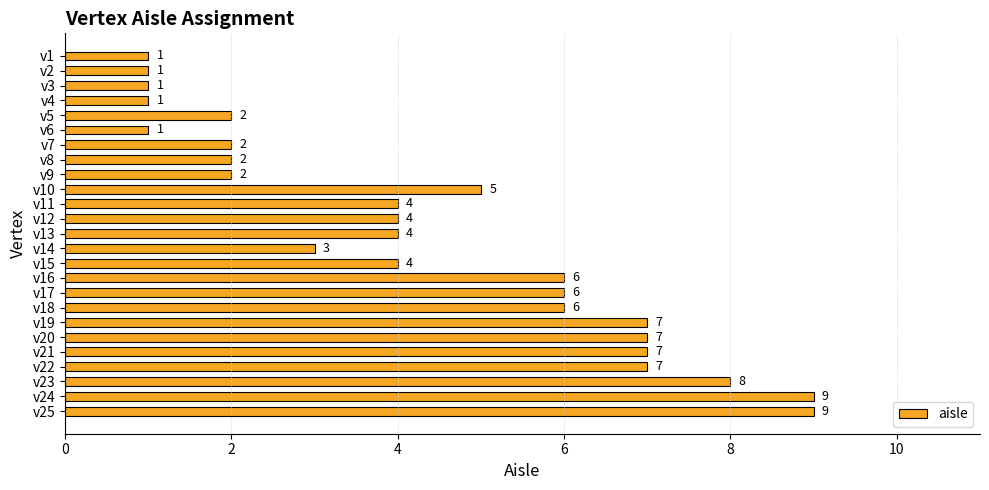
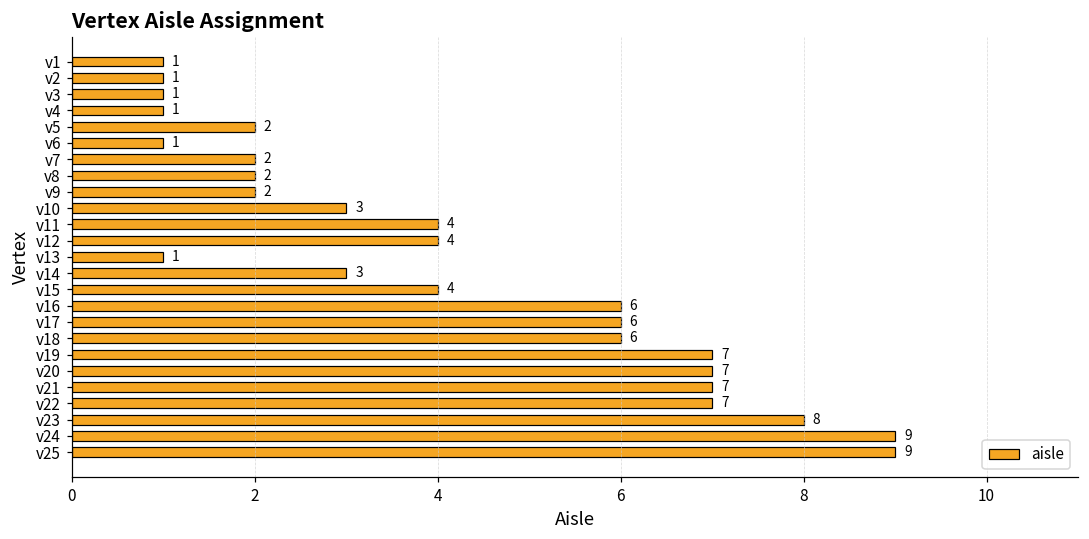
  {
    "v1": 1,
    "v2": 1,
    "v3": 1,
    "v4": 1,
    "v5": 2,
    "v6": 1,
    "v7": 2,
    "v8": 2,
    "v9": 2,
-   "v10": 5,
+   "v10": 3,
    "v11": 4,
    "v12": 4,
-   "v13": 4,
+   "v13": 1,
    "v14": 3,
    "v15": 4,
    "v16": 6,
    "v17": 6,
    "v18": 6,
    "v19": 7,
    "v20": 7,
    "v21": 7,
    "v22": 7,
    "v23": 8,
    "v24": 9,
    "v25": 9
  }
